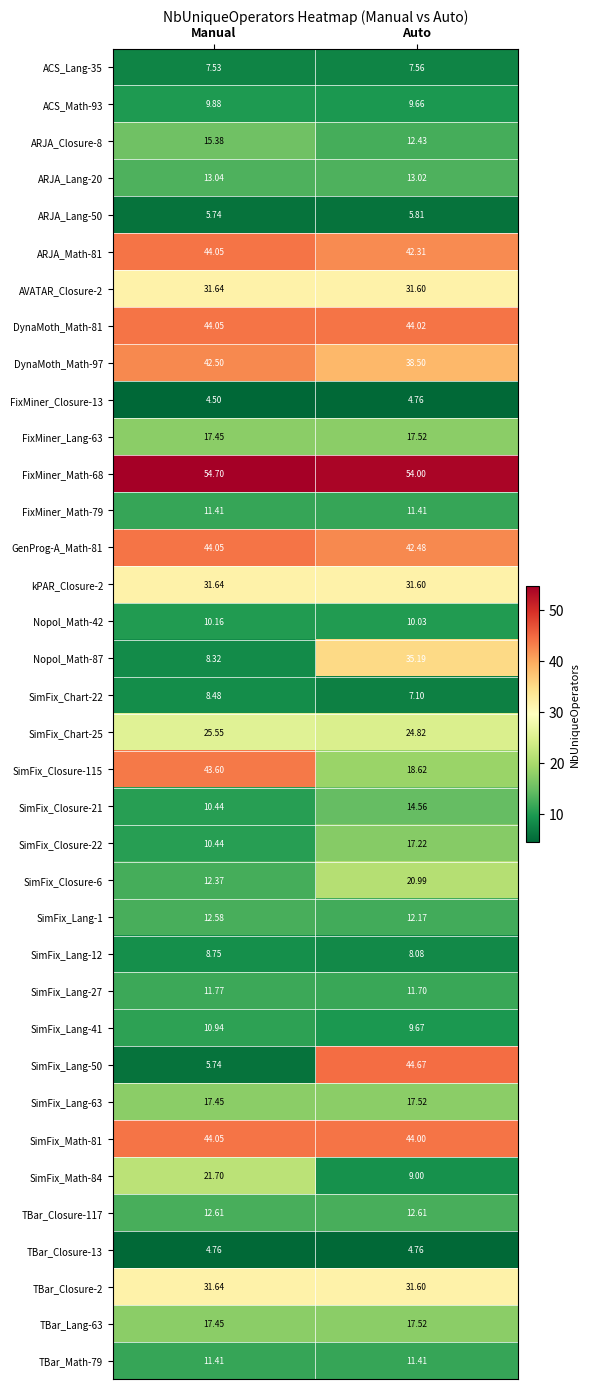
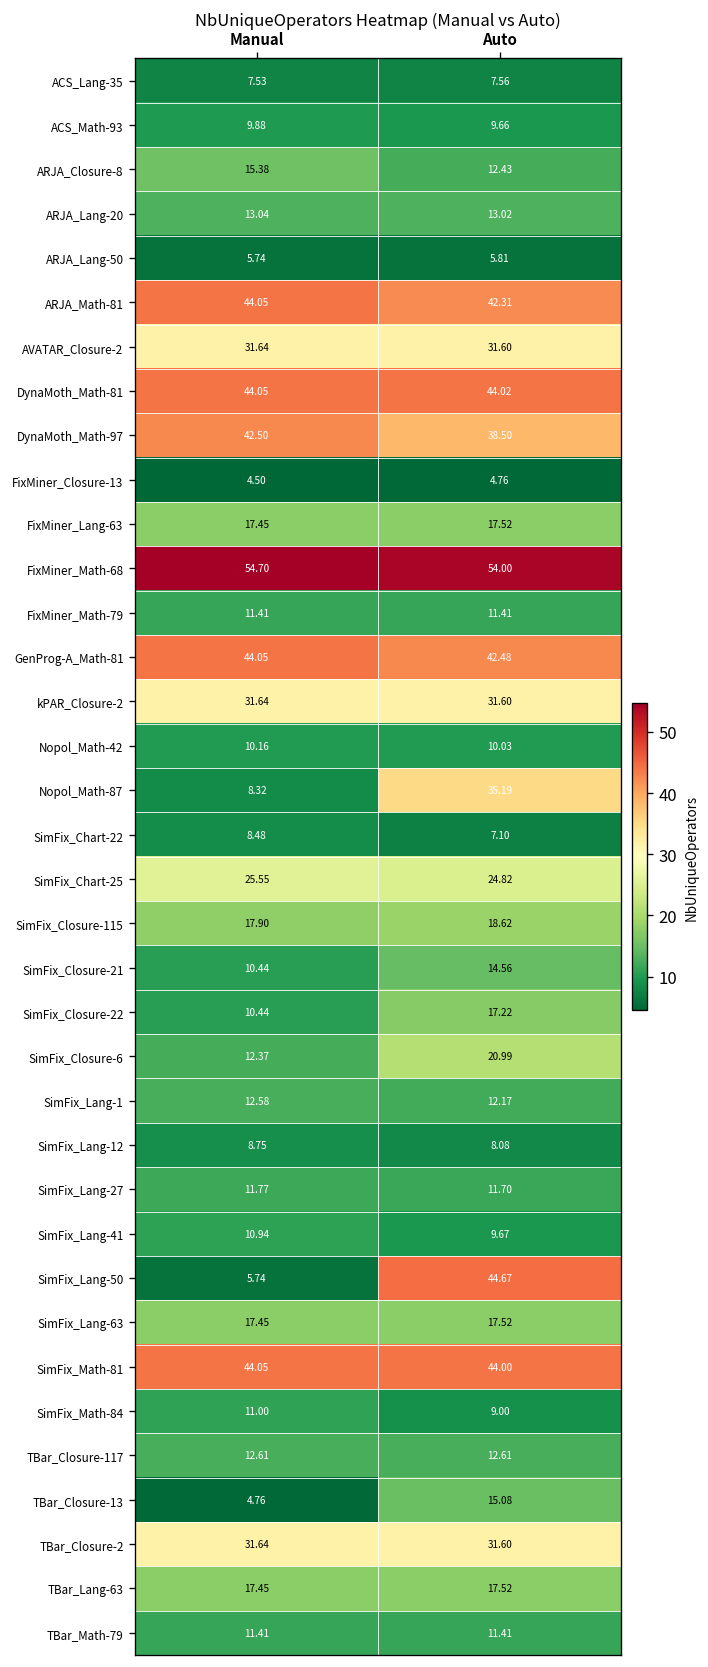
  {
    "ACS_Lang-35": {
      "Manual": 7.53,
      "Auto": 7.56
    },
    "ACS_Math-93": {
      "Manual": 9.88,
      "Auto": 9.66
    },
    "ARJA_Closure-8": {
      "Manual": 15.38,
      "Auto": 12.43
    },
    "ARJA_Lang-20": {
      "Manual": 13.04,
      "Auto": 13.02
    },
    "ARJA_Lang-50": {
      "Manual": 5.74,
      "Auto": 5.81
    },
    "ARJA_Math-81": {
      "Manual": 44.05,
      "Auto": 42.31
    },
    "AVATAR_Closure-2": {
      "Manual": 31.64,
      "Auto": 31.60
    },
    "DynaMoth_Math-81": {
      "Manual": 44.05,
      "Auto": 44.02
    },
    "DynaMoth_Math-97": {
      "Manual": 42.50,
      "Auto": 38.50
    },
    "FixMiner_Closure-13": {
      "Manual": 4.50,
      "Auto": 4.76
    },
    "FixMiner_Lang-63": {
      "Manual": 17.45,
      "Auto": 17.52
    },
    "FixMiner_Math-68": {
      "Manual": 54.70,
      "Auto": 54.00
    },
    "FixMiner_Math-79": {
      "Manual": 11.41,
      "Auto": 11.41
    },
    "GenProg-A_Math-81": {
      "Manual": 44.05,
      "Auto": 42.48
    },
    "kPAR_Closure-2": {
      "Manual": 31.64,
      "Auto": 31.60
    },
    "Nopol_Math-42": {
      "Manual": 10.16,
      "Auto": 10.03
    },
    "Nopol_Math-87": {
      "Manual": 8.32,
      "Auto": 35.19
    },
    "SimFix_Chart-22": {
      "Manual": 8.48,
      "Auto": 7.10
    },
    "SimFix_Chart-25": {
      "Manual": 25.55,
      "Auto": 24.82
    },
    "SimFix_Closure-115": {
-     "Manual": 43.60,
+     "Manual": 17.90,
      "Auto": 18.62
    },
    "SimFix_Closure-21": {
      "Manual": 10.44,
      "Auto": 14.56
    },
    "SimFix_Closure-22": {
      "Manual": 10.44,
      "Auto": 17.22
    },
    "SimFix_Closure-6": {
      "Manual": 12.37,
      "Auto": 20.99
    },
    "SimFix_Lang-1": {
      "Manual": 12.58,
      "Auto": 12.17
    },
    "SimFix_Lang-12": {
      "Manual": 8.75,
      "Auto": 8.08
    },
    "SimFix_Lang-27": {
      "Manual": 11.77,
      "Auto": 11.70
    },
    "SimFix_Lang-41": {
      "Manual": 10.94,
      "Auto": 9.67
    },
    "SimFix_Lang-50": {
      "Manual": 5.74,
      "Auto": 44.67
    },
    "SimFix_Lang-63": {
      "Manual": 17.45,
      "Auto": 17.52
    },
    "SimFix_Math-81": {
      "Manual": 44.05,
      "Auto": 44.00
    },
    "SimFix_Math-84": {
-     "Manual": 21.70,
+     "Manual": 11.00,
      "Auto": 9.00
    },
    "TBar_Closure-117": {
      "Manual": 12.61,
      "Auto": 12.61
    },
    "TBar_Closure-13": {
      "Manual": 4.76,
-     "Auto": 4.76
+     "Auto": 15.08
    },
    "TBar_Closure-2": {
      "Manual": 31.64,
      "Auto": 31.60
    },
    "TBar_Lang-63": {
      "Manual": 17.45,
      "Auto": 17.52
    },
    "TBar_Math-79": {
      "Manual": 11.41,
      "Auto": 11.41
    }
  }
